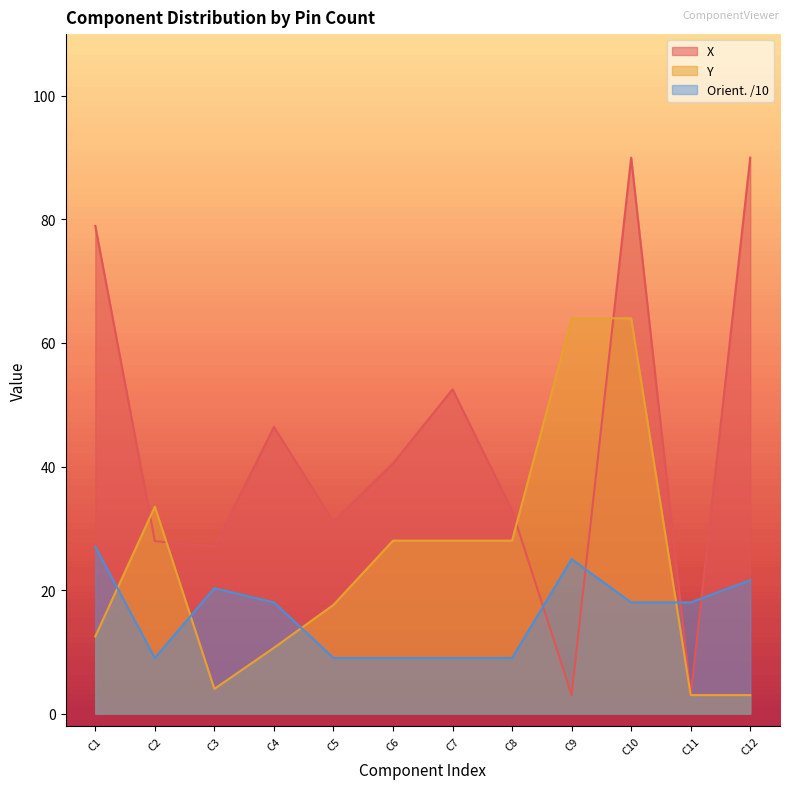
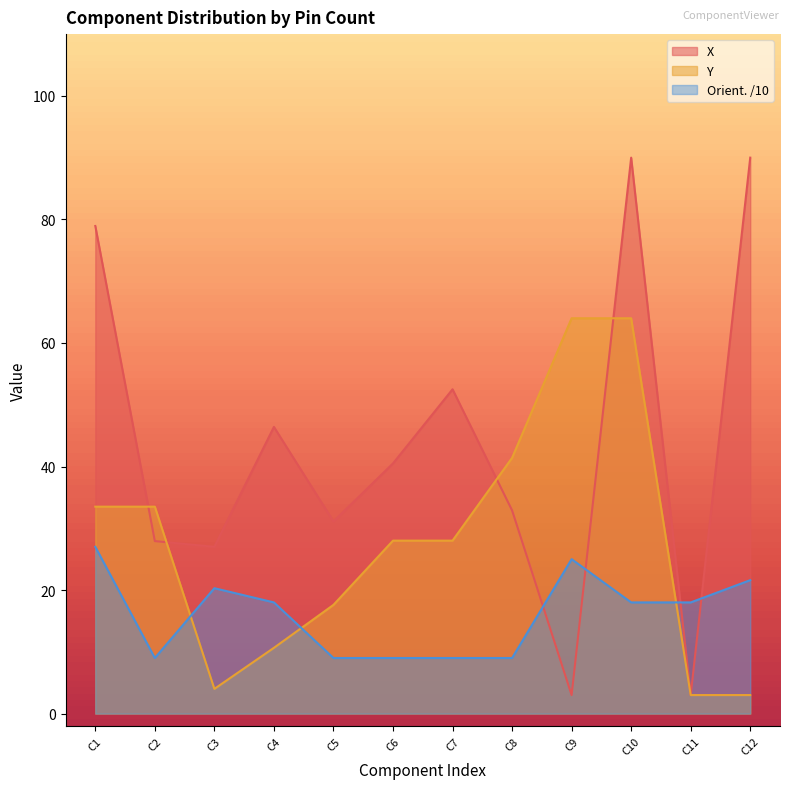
  {
    "X": {
      "C1": 79,
      "C2": 28,
      "C3": 27,
      "C4": 46,
      "C5": 31,
      "C6": 41,
      "C7": 53,
      "C8": 33,
      "C9": 3,
      "C10": 90,
      "C12": 90
    },
    "Y": {
-     "C1": 13,
+     "C1": 34,
      "C2": 34,
      "C3": 4,
      "C4": 11,
      "C5": 18,
      "C6": 28,
      "C7": 28,
-     "C8": 28,
+     "C8": 41,
      "C9": 64,
      "C10": 64,
      "C12": 3
    },
    "Orient. /10": {
      "C1": 27,
      "C2": 9,
      "C3": 20,
      "C4": 18,
      "C5": 9,
      "C6": 9,
      "C7": 9,
      "C8": 9,
      "C9": 25,
      "C10": 18,
      "C11": 18,
      "C12": 22
    }
  }
